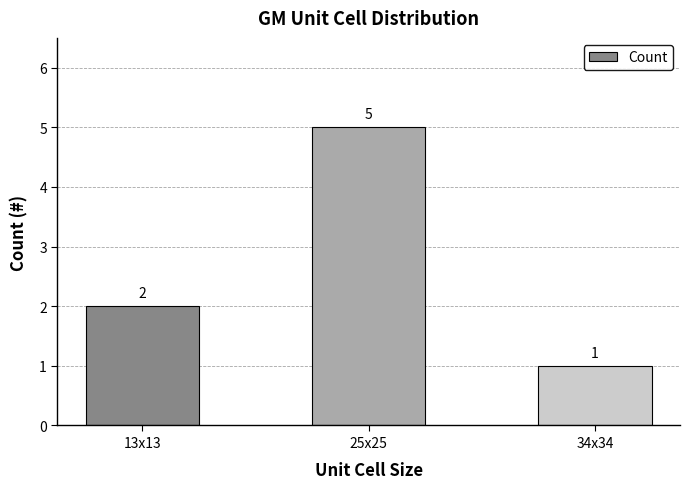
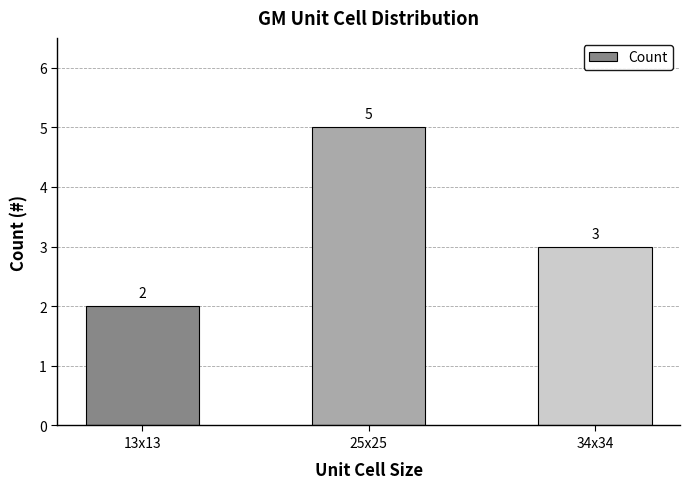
  {
    "13x13": 2,
    "25x25": 5,
-   "34x34": 1
+   "34x34": 3
  }
